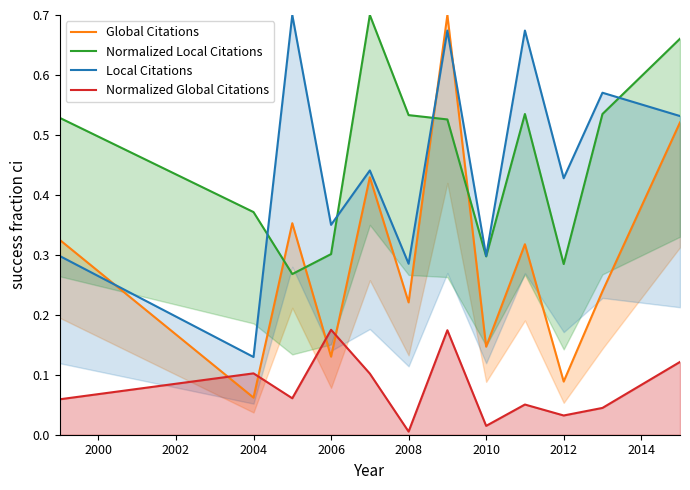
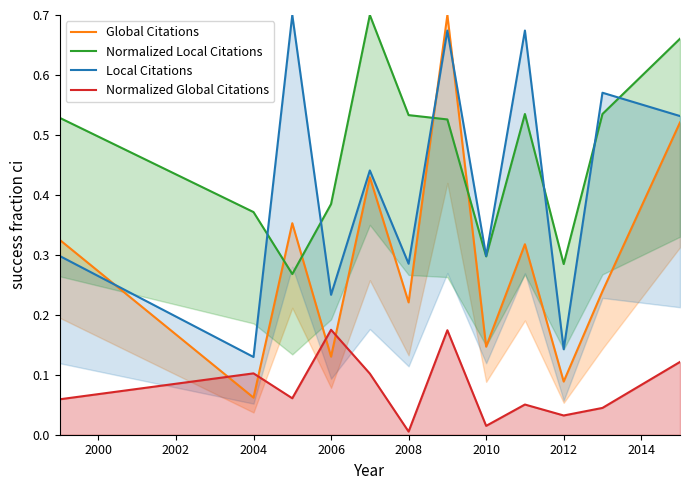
  {
    "Global Citations": {
      "2004": 0.06,
      "2006": 0.13,
      "2008": 0.22,
      "2010": 0.15,
      "2012": 0.09
    },
    "Normalized Local Citations": {
      "2004": 0.37,
-     "2006": 0.30,
+     "2006": 0.38,
      "2008": 0.53,
      "2012": 0.28
    },
    "Local Citations": {
      "2004": 0.13,
-     "2006": 0.35,
+     "2006": 0.23,
      "2008": 0.29,
-     "2012": 0.43
+     "2012": 0.14
    },
    "Normalized Global Citations": {
      "2004": 0.10,
      "2006": 0.18,
      "2008": 0.01,
      "2010": 0.01,
      "2012": 0.03
    }
  }
